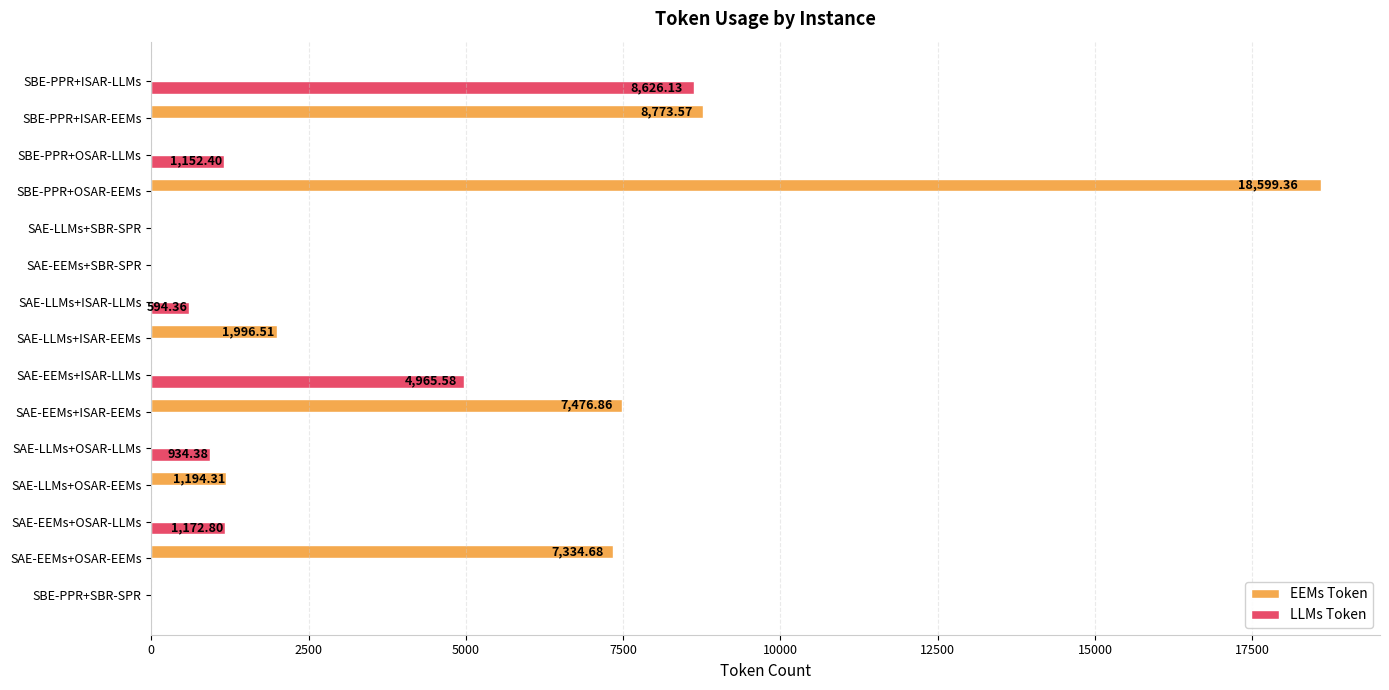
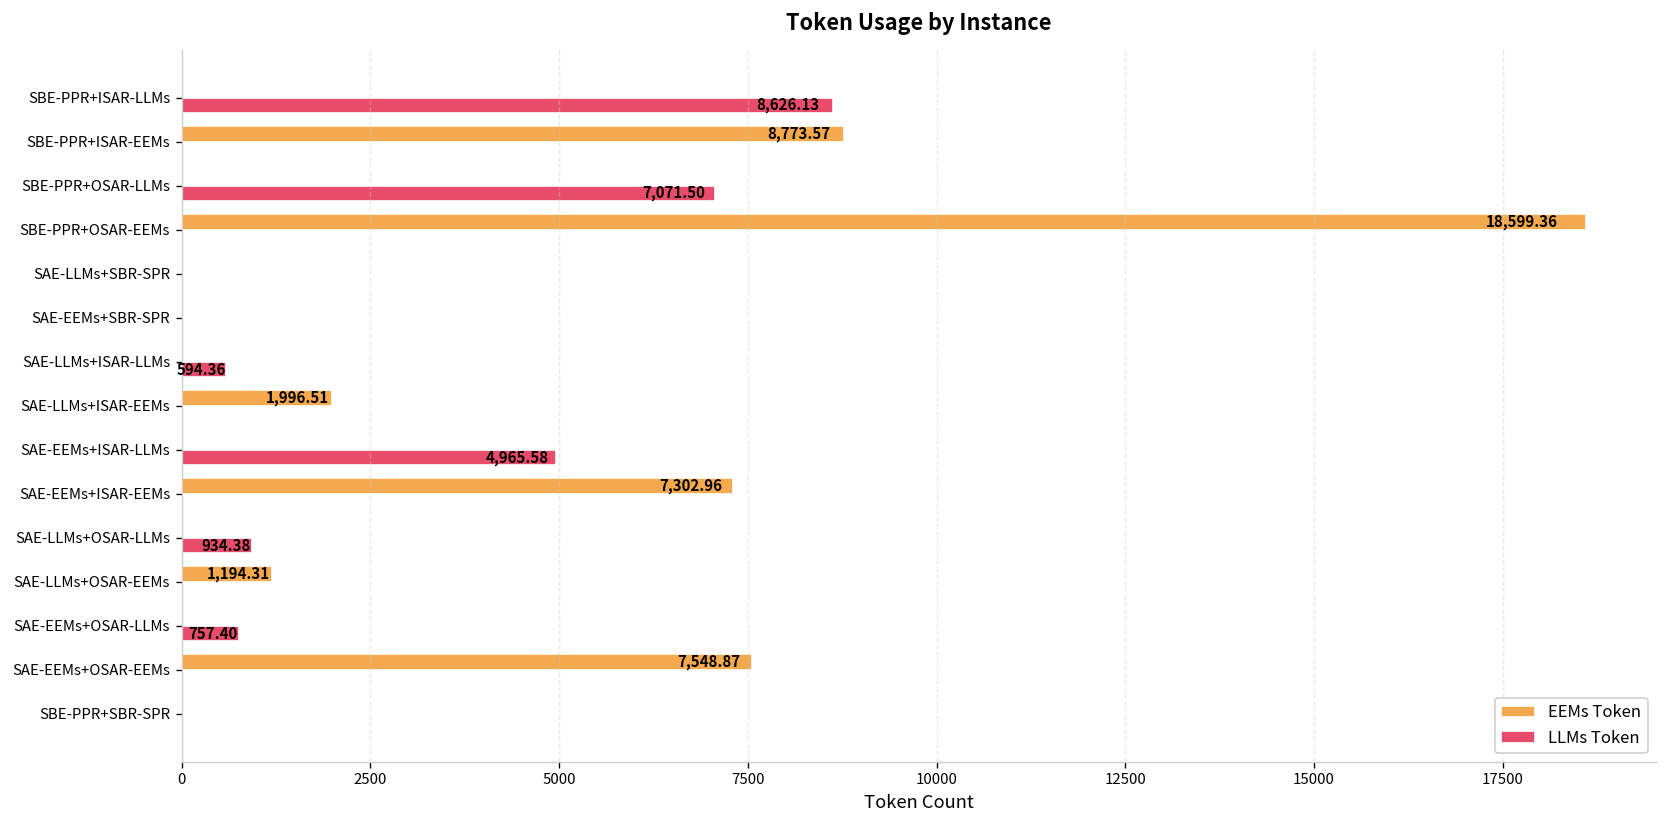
  {
    "EEMs Token": {
      "SBE-PPR+ISAR-EEMs": "8,773.57",
      "SBE-PPR+OSAR-EEMs": "18,599.36",
      "SAE-LLMs+ISAR-EEMs": "1,996.51",
-     "SAE-EEMs+ISAR-EEMs": "7,476.86",
+     "SAE-EEMs+ISAR-EEMs": "7,302.96",
      "SAE-LLMs+OSAR-EEMs": "1,194.31",
-     "SAE-EEMs+OSAR-EEMs": "7,334.68"
+     "SAE-EEMs+OSAR-EEMs": "7,548.87"
    },
    "LLMs Token": {
      "SBE-PPR+ISAR-LLMs": "8,626.13",
-     "SBE-PPR+OSAR-LLMs": "1,152.40",
+     "SBE-PPR+OSAR-LLMs": "7,071.50",
      "SAE-LLMs+ISAR-LLMs": "594.36",
      "SAE-EEMs+ISAR-LLMs": "4,965.58",
      "SAE-LLMs+OSAR-LLMs": "934.38",
-     "SAE-EEMs+OSAR-LLMs": "1,172.80"
+     "SAE-EEMs+OSAR-LLMs": "757.40"
    }
  }
